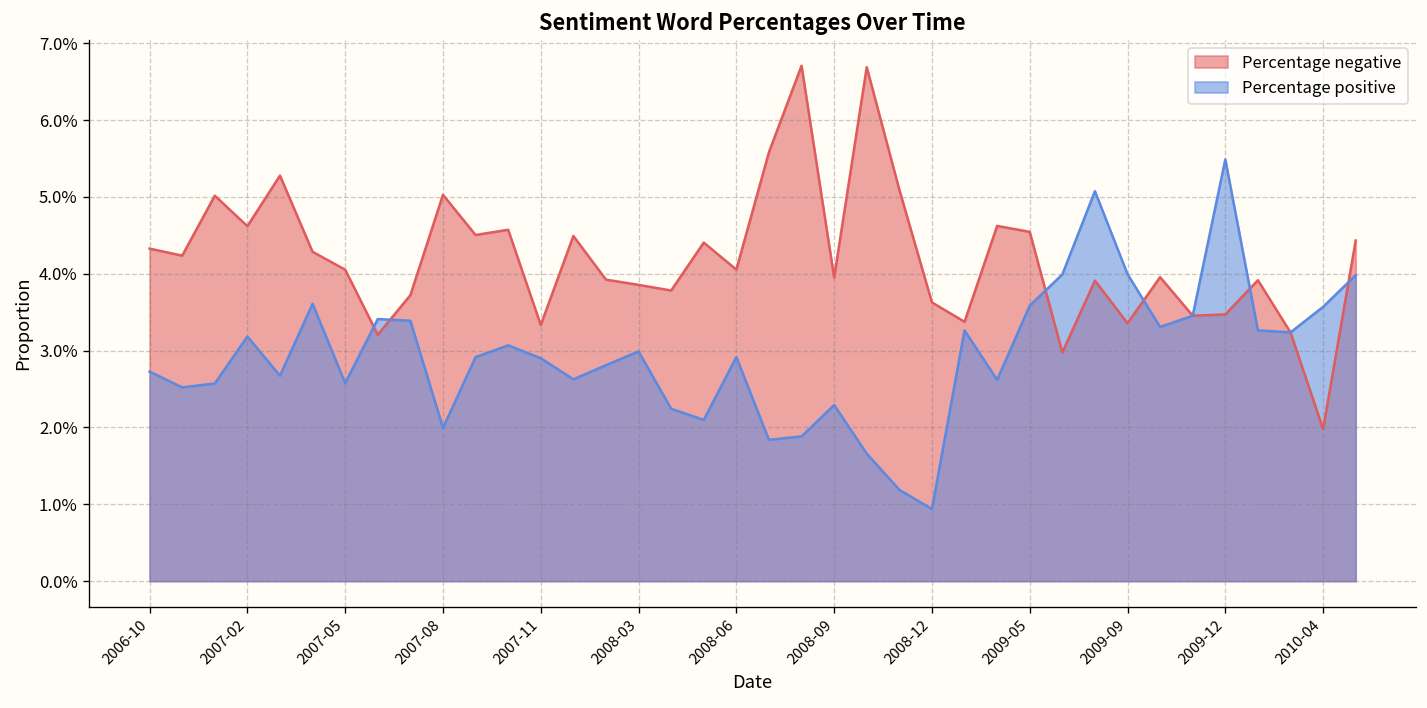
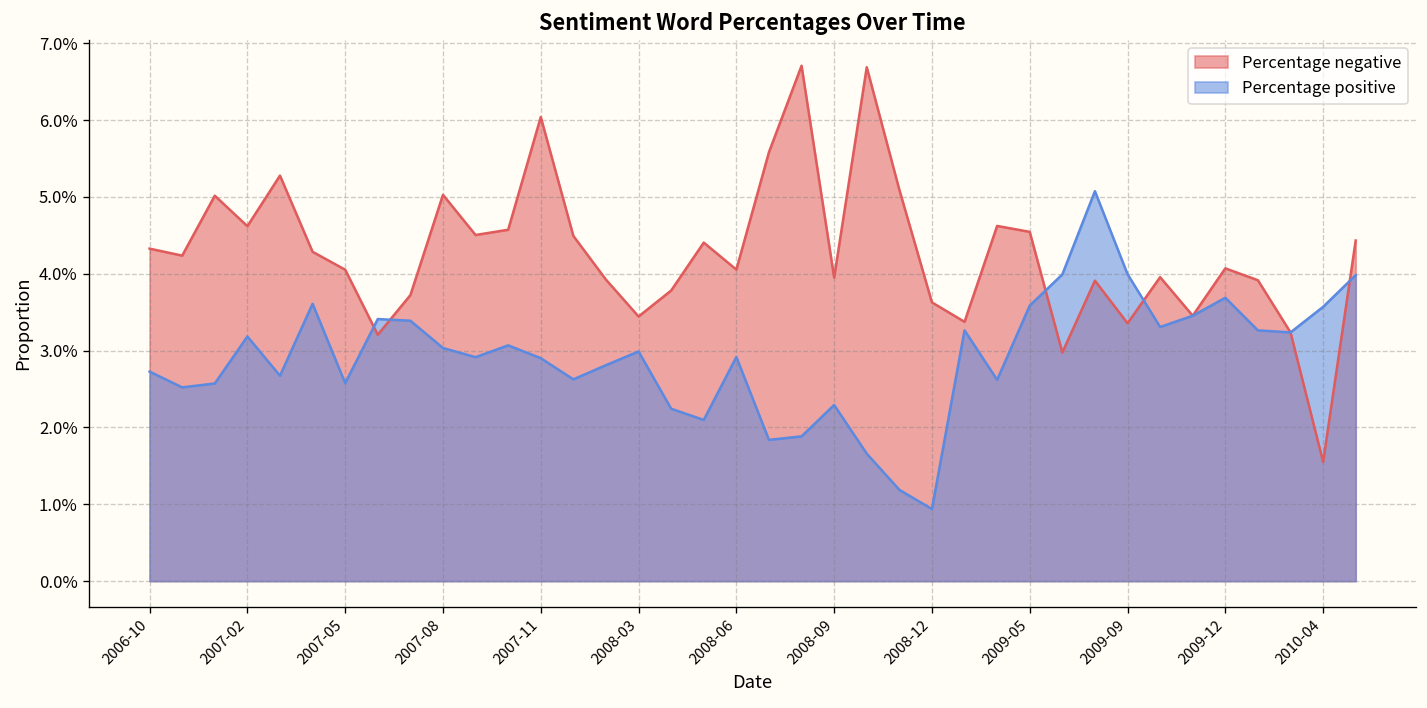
  {
    "Percentage negative": {
      "2006-10": "4.3%",
      "2007-02": "4.6%",
      "2007-05": "4.1%",
      "2007-08": "5.0%",
-     "2007-11": "3.3%",
-     "2008-03": "3.9%",
+     "2007-11": "6.0%",
+     "2008-03": "3.4%",
      "2008-06": "4.1%",
      "2008-09": "4.0%",
      "2008-12": "3.6%",
      "2009-05": "4.5%",
      "2009-09": "3.4%",
-     "2009-12": "3.5%",
-     "2010-04": "2.0%"
+     "2009-12": "4.1%",
+     "2010-04": "1.6%"
    },
    "Percentage positive": {
      "2006-10": "2.7%",
      "2007-02": "3.2%",
      "2007-05": "2.6%",
-     "2007-08": "2.0%",
+     "2007-08": "3.0%",
      "2007-11": "2.9%",
      "2008-03": "3.0%",
      "2008-06": "2.9%",
      "2008-09": "2.3%",
      "2008-12": "0.9%",
      "2009-05": "3.6%",
      "2009-09": "4.0%",
-     "2009-12": "5.5%",
+     "2009-12": "3.7%",
      "2010-04": "3.6%"
    }
  }
